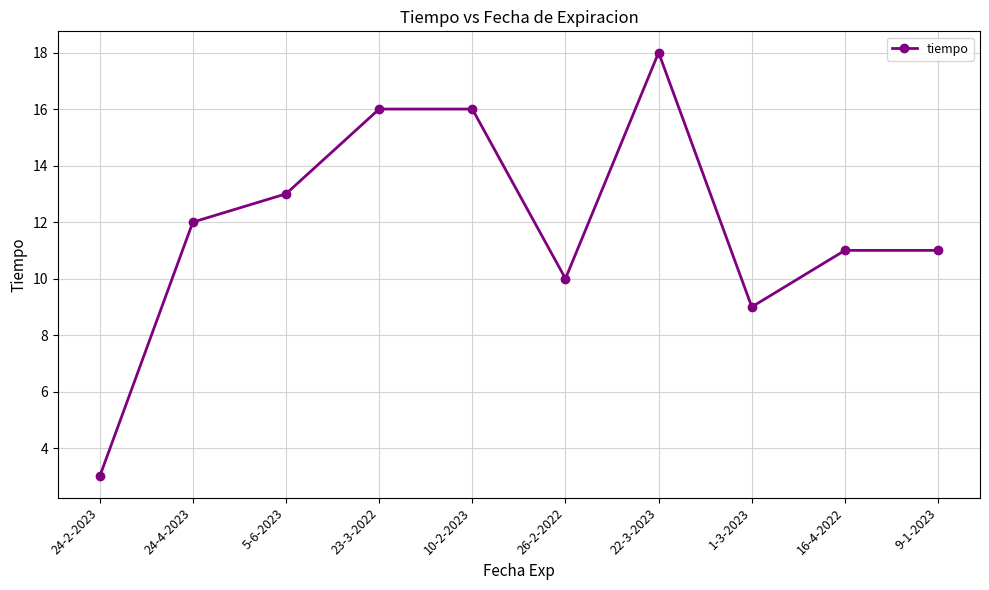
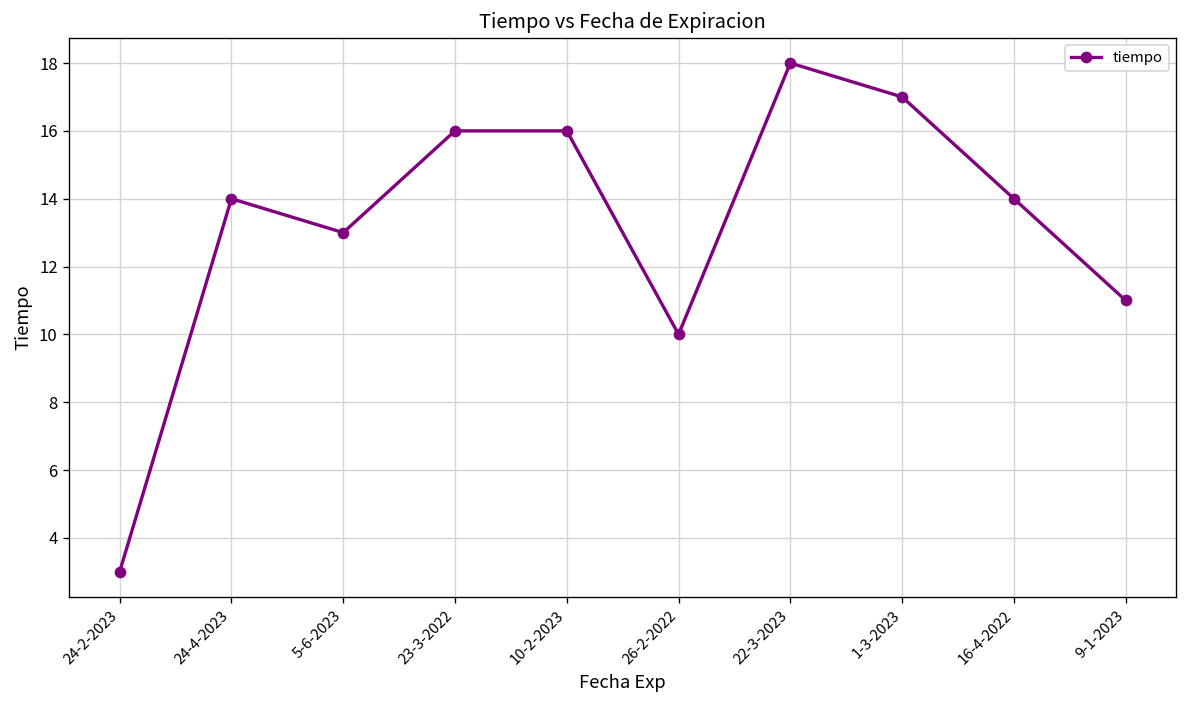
  {
    "24-2-2023": 3,
-   "24-4-2023": 12,
+   "24-4-2023": 14,
    "5-6-2023": 13,
    "23-3-2022": 16,
    "10-2-2023": 16,
    "26-2-2022": 10,
    "22-3-2023": 18,
-   "1-3-2023": 9,
-   "16-4-2022": 11,
+   "1-3-2023": 17,
+   "16-4-2022": 14,
    "9-1-2023": 11
  }
